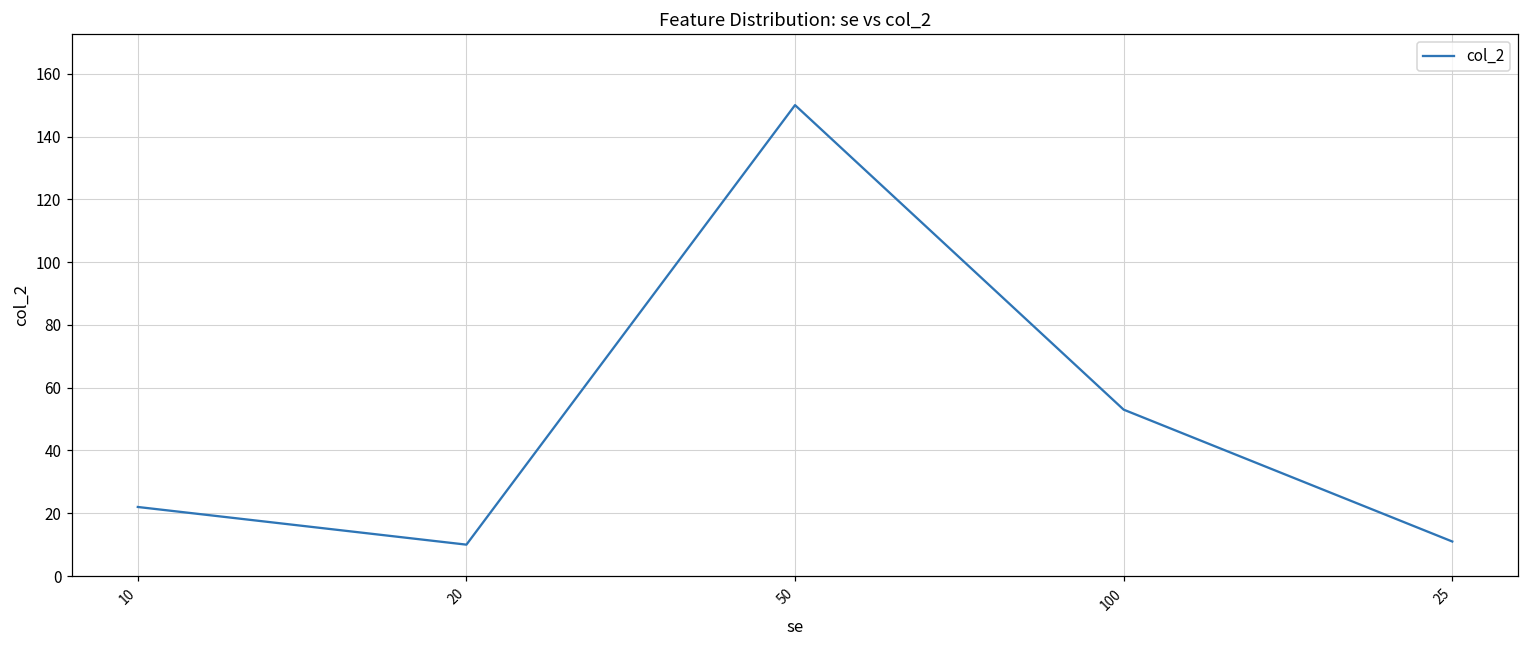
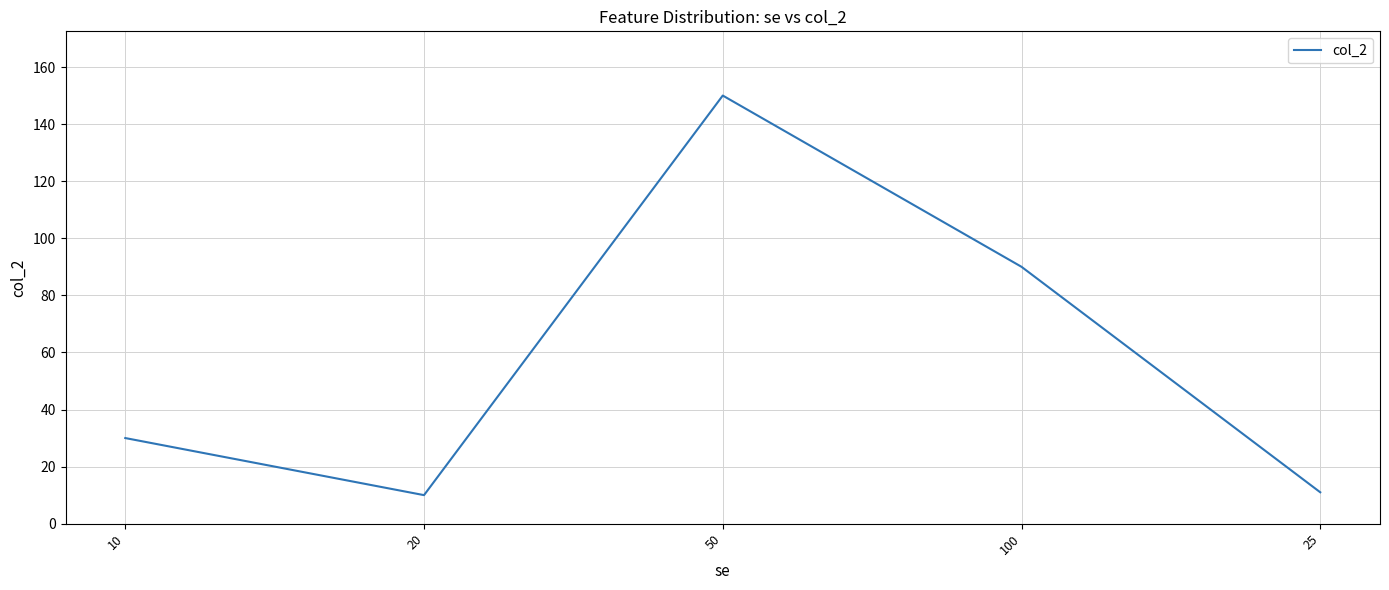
  {
-   "10": 22,
+   "10": 30,
    "20": 10,
    "50": 150,
-   "100": 53,
+   "100": 90,
    "25": 11
  }
